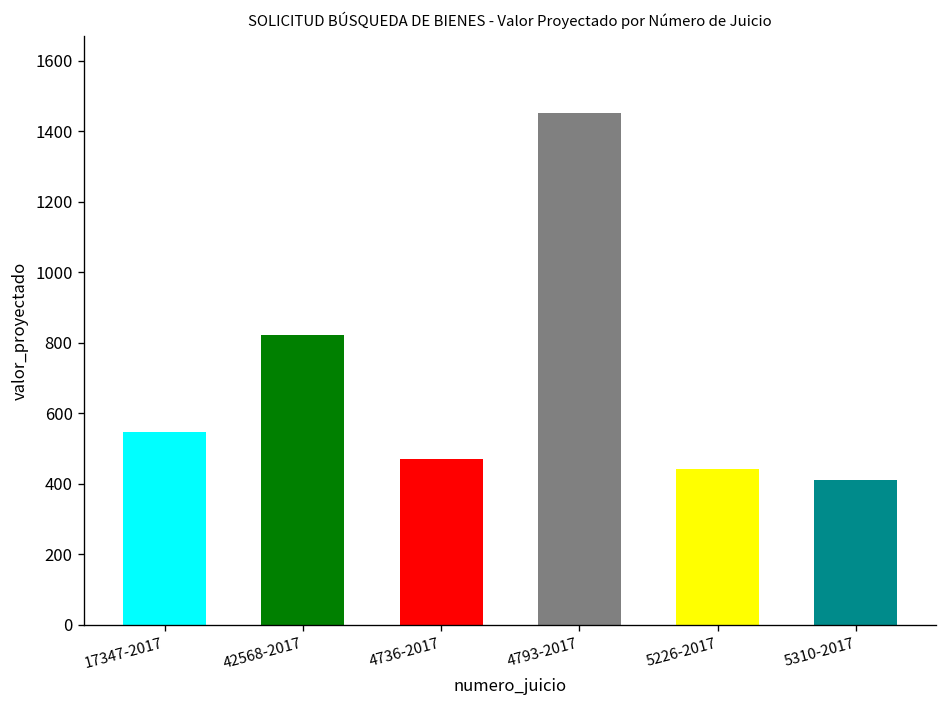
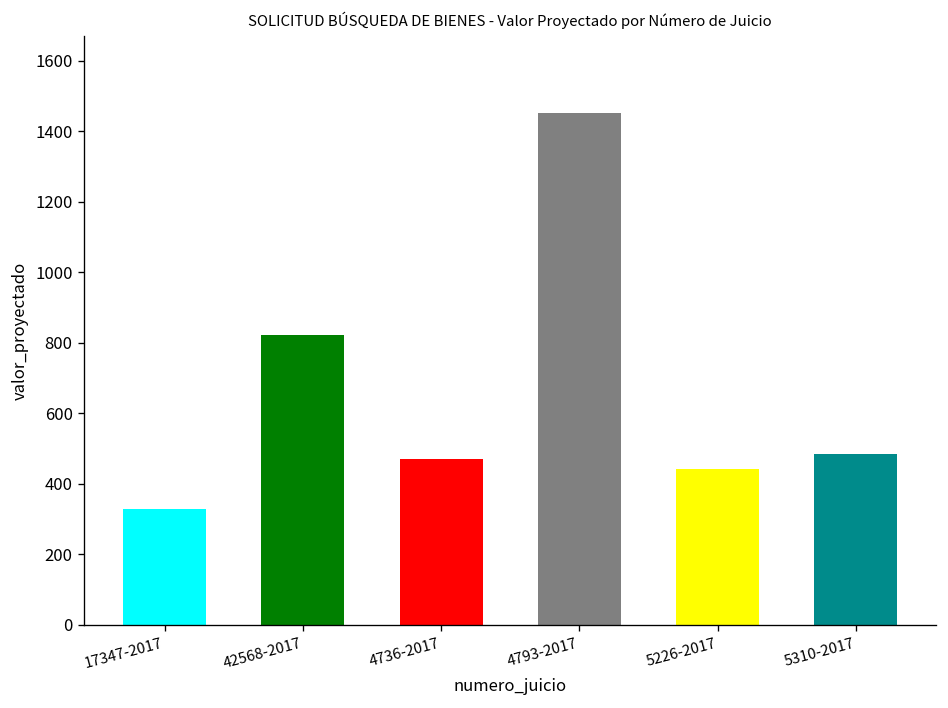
  {
-   "17347-2017": 550,
+   "17347-2017": 330,
    "42568-2017": 820,
    "4736-2017": 470,
    "4793-2017": 1450,
    "5226-2017": 440,
-   "5310-2017": 410
+   "5310-2017": 480
  }
